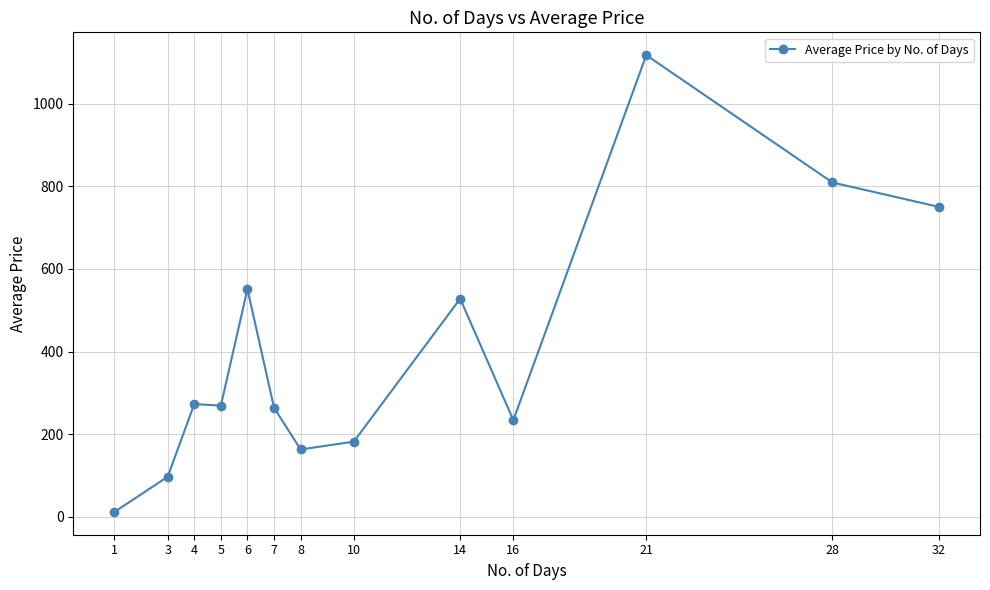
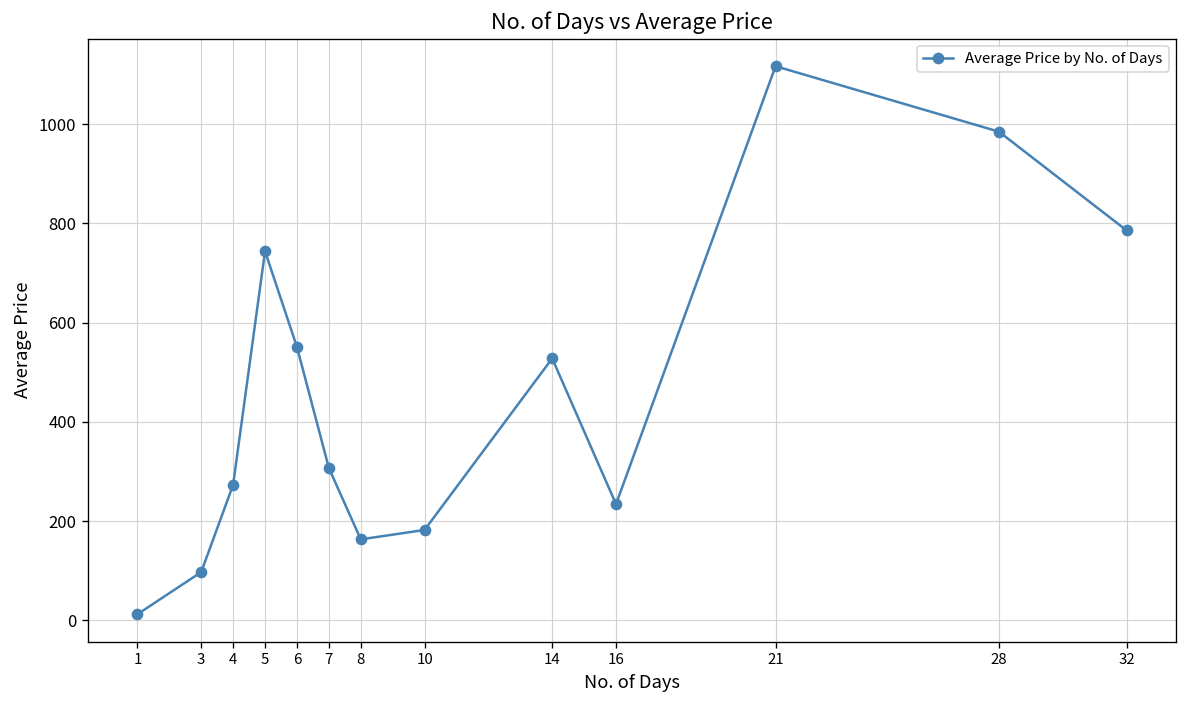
  {
    "1": 10,
    "3": 100,
    "4": 270,
-   "5": 270,
+   "5": 740,
    "6": 550,
-   "7": 260,
+   "7": 310,
    "8": 160,
    "10": 180,
    "14": 530,
    "16": 230,
    "21": 1120,
-   "28": 810,
-   "32": 750
+   "28": 990,
+   "32": 790
  }
